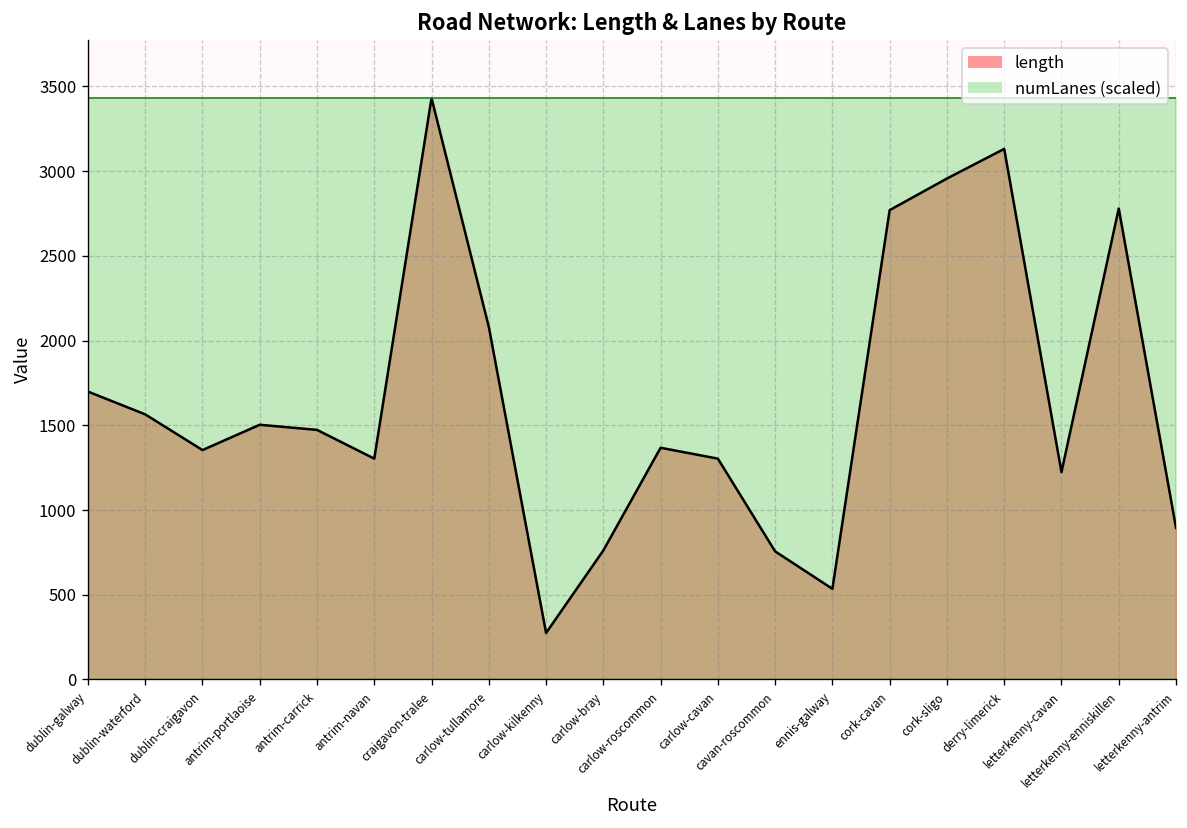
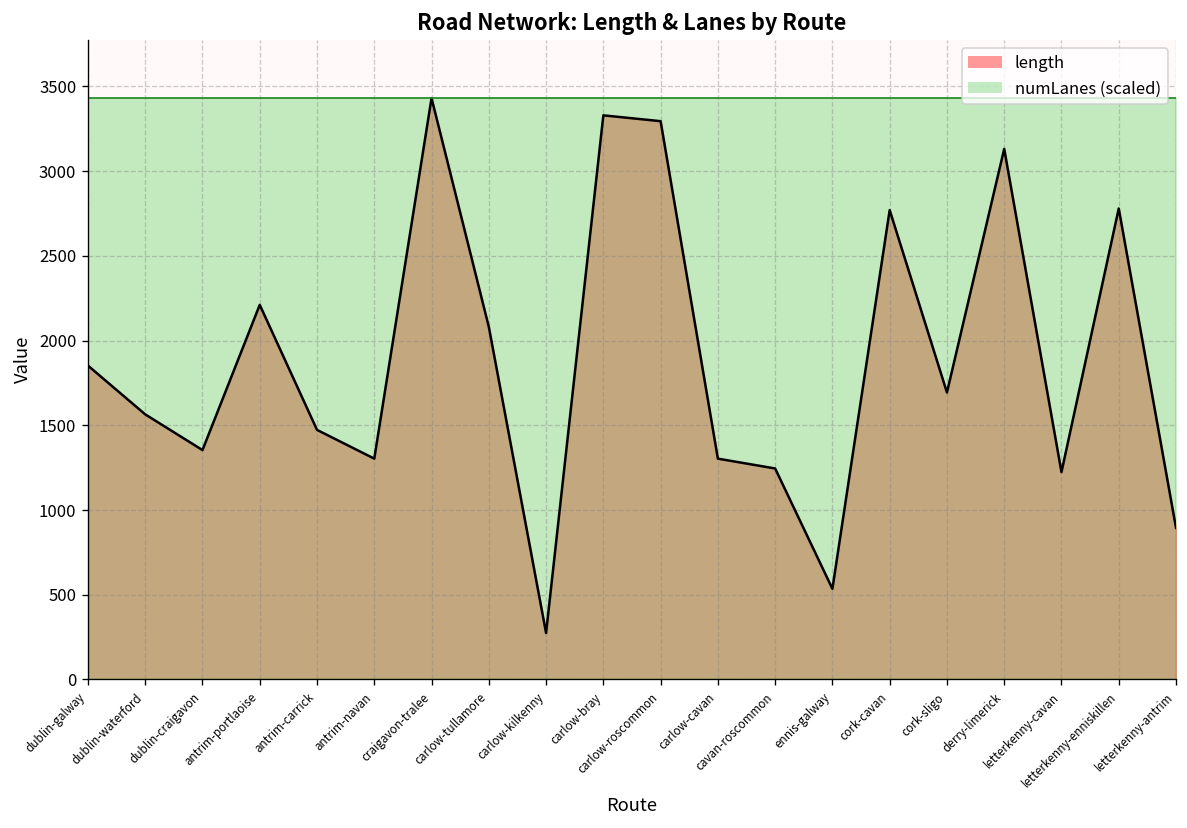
  {
    "length": {
-     "dublin-galway": 1700,
+     "dublin-galway": 1850,
      "dublin-waterford": 1560,
      "dublin-craigavon": 1350,
-     "antrim-portlaoise": 1500,
+     "antrim-portlaoise": 2210,
      "antrim-carrick": 1470,
      "antrim-navan": 1300,
      "carlow-tullamore": 2080,
      "carlow-kilkenny": 270,
-     "carlow-bray": 760,
-     "carlow-roscommon": 1370,
+     "carlow-bray": 3330,
+     "carlow-roscommon": 3300,
      "carlow-cavan": 1300,
-     "cavan-roscommon": 760,
+     "cavan-roscommon": 1250,
      "ennis-galway": 540,
      "cork-cavan": 2770,
-     "cork-sligo": 2960,
+     "cork-sligo": 1690,
      "derry-limerick": 3130,
      "letterkenny-cavan": 1220,
      "letterkenny-enniskillen": 2780,
      "letterkenny-antrim": 890
    }
  }
